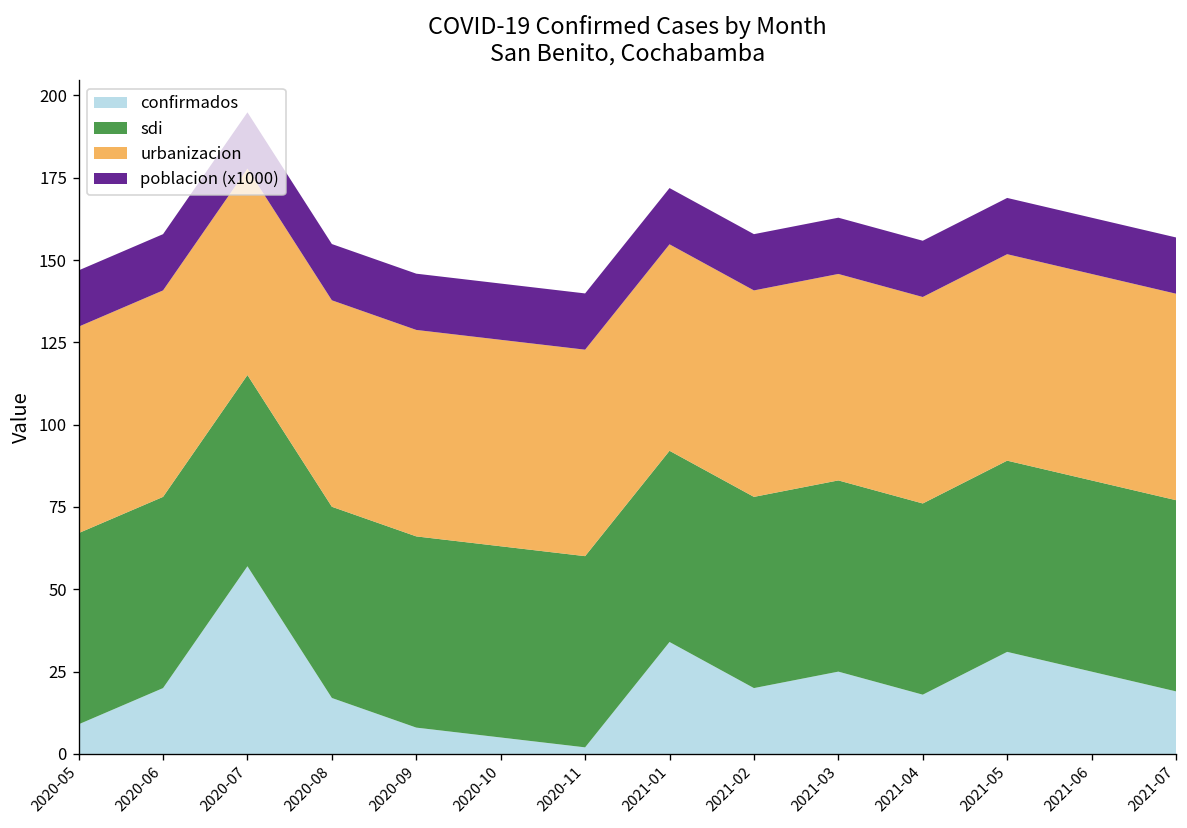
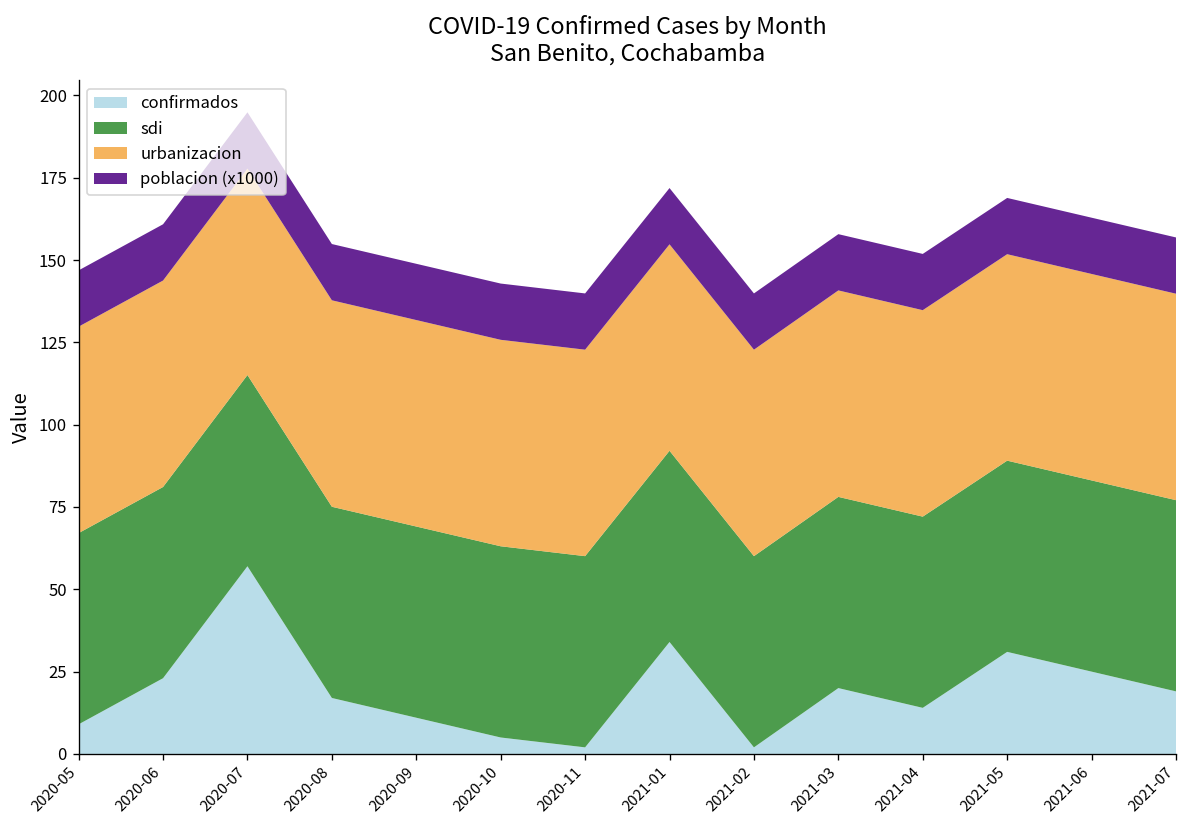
  {
    "confirmados": {
      "2020-05": 9,
-     "2020-06": 20,
+     "2020-06": 23,
      "2020-07": 57,
      "2020-08": 17,
-     "2020-09": 8,
+     "2020-09": 11,
      "2020-10": 5,
      "2020-11": 2,
      "2021-01": 34,
-     "2021-02": 20,
-     "2021-03": 25,
-     "2021-04": 18,
+     "2021-02": 2,
+     "2021-03": 20,
+     "2021-04": 14,
      "2021-05": 31,
      "2021-06": 25,
      "2021-07": 19
    },
    "sdi": {
      "2020-05": 58,
      "2020-06": 58,
      "2020-07": 58,
      "2020-08": 58,
      "2020-09": 58,
      "2020-10": 58,
      "2020-11": 58,
      "2021-01": 58,
      "2021-02": 58,
      "2021-03": 58,
      "2021-04": 58,
      "2021-05": 58,
      "2021-06": 58,
      "2021-07": 58
    },
    "urbanizacion": {
      "2020-05": 63,
      "2020-06": 63,
      "2020-08": 63,
      "2020-09": 63,
      "2020-10": 63,
      "2020-11": 63,
      "2021-01": 63,
      "2021-02": 63,
      "2021-03": 63,
      "2021-04": 63,
      "2021-05": 63,
      "2021-06": 63,
      "2021-07": 63
    },
    "poblacion (x1000)": {
      "2020-05": 17,
      "2020-06": 17,
      "2020-08": 17,
      "2020-09": 17,
      "2020-10": 17,
      "2020-11": 17,
      "2021-01": 17,
      "2021-02": 17,
      "2021-03": 17,
      "2021-04": 17,
      "2021-05": 17,
      "2021-06": 17,
      "2021-07": 17
    }
  }
